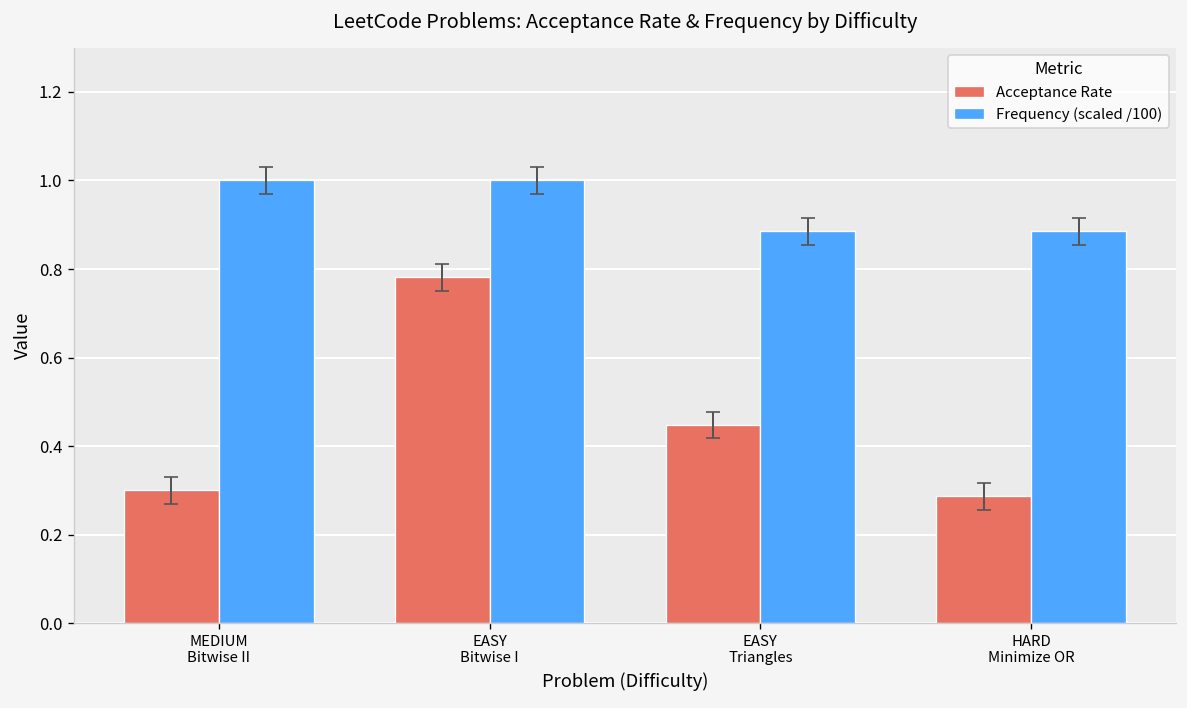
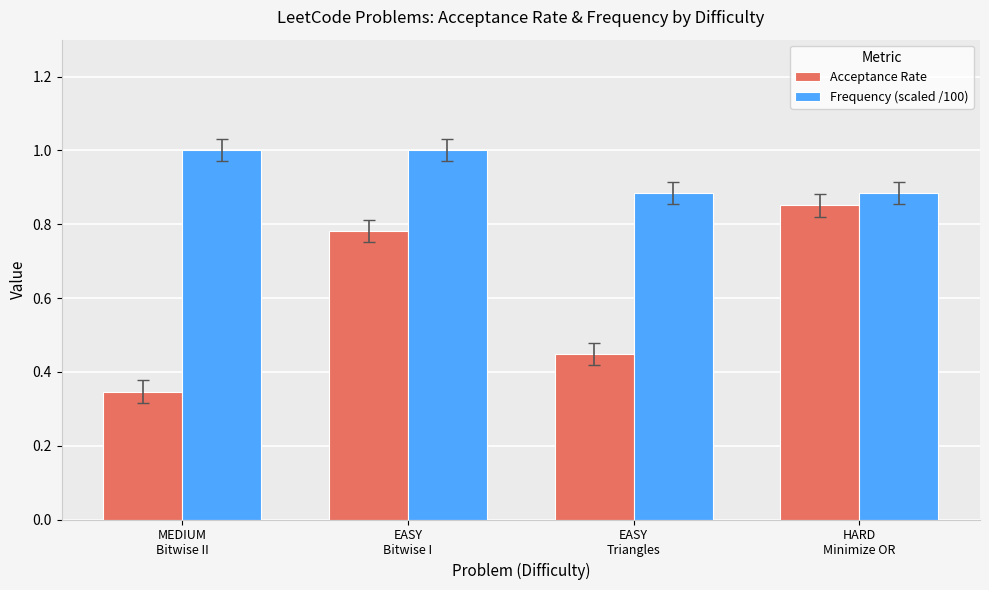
  {
    "Acceptance Rate": {
-     "MEDIUM Bitwise II": 0.30,
+     "MEDIUM Bitwise II": 0.35,
      "EASY Bitwise I": 0.78,
      "EASY Triangles": 0.45,
-     "HARD Minimize OR": 0.29
+     "HARD Minimize OR": 0.85
    },
    "Frequency (scaled /100)": {
      "MEDIUM Bitwise II": 1.00,
      "EASY Bitwise I": 1.00,
      "EASY Triangles": 0.89,
      "HARD Minimize OR": 0.89
    }
  }
